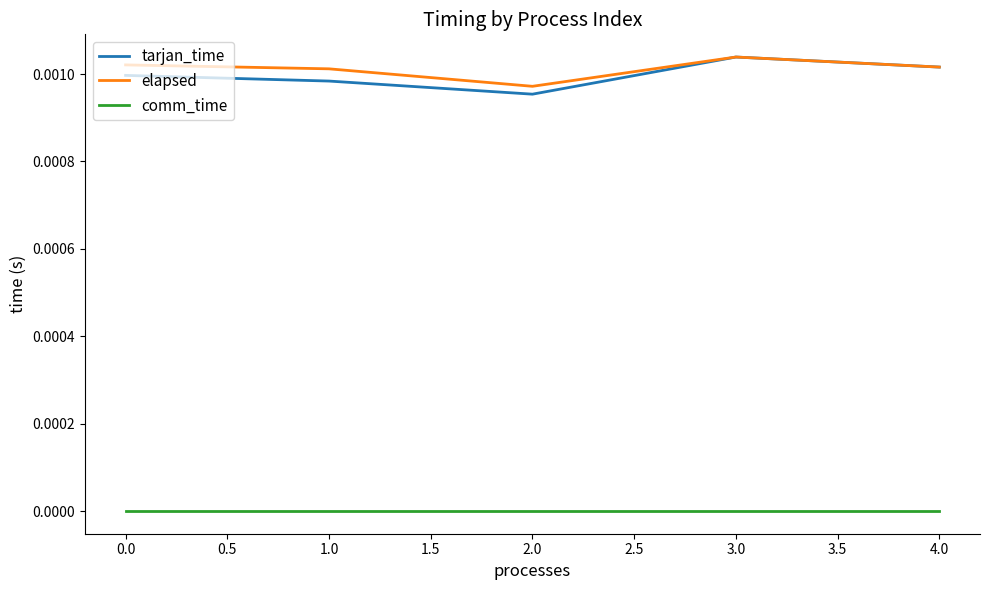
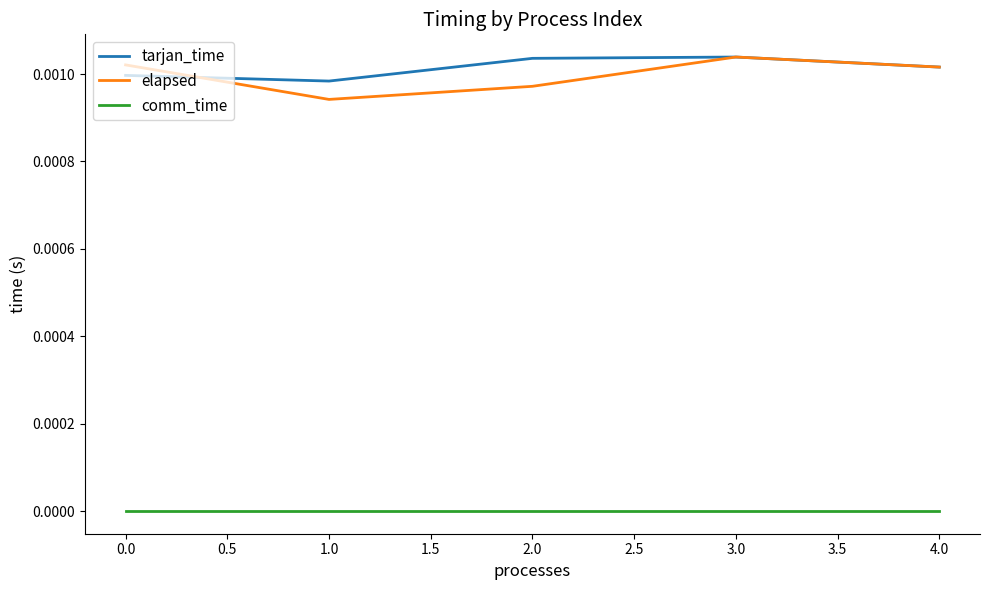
  {
    "tarjan_time": {
      "1.0": 0.00098,
-     "2.0": 0.00095
+     "2.0": 0.00104
    },
    "elapsed": {
-     "1.0": 0.00101,
+     "1.0": 0.00094,
      "2.0": 0.00097
    },
    "comm_time": {
      "0.0": 0.00000,
      "1.0": 0.00000,
      "2.0": 0.00000,
      "3.0": 0.00000,
      "4.0": 0.00000
    }
  }
